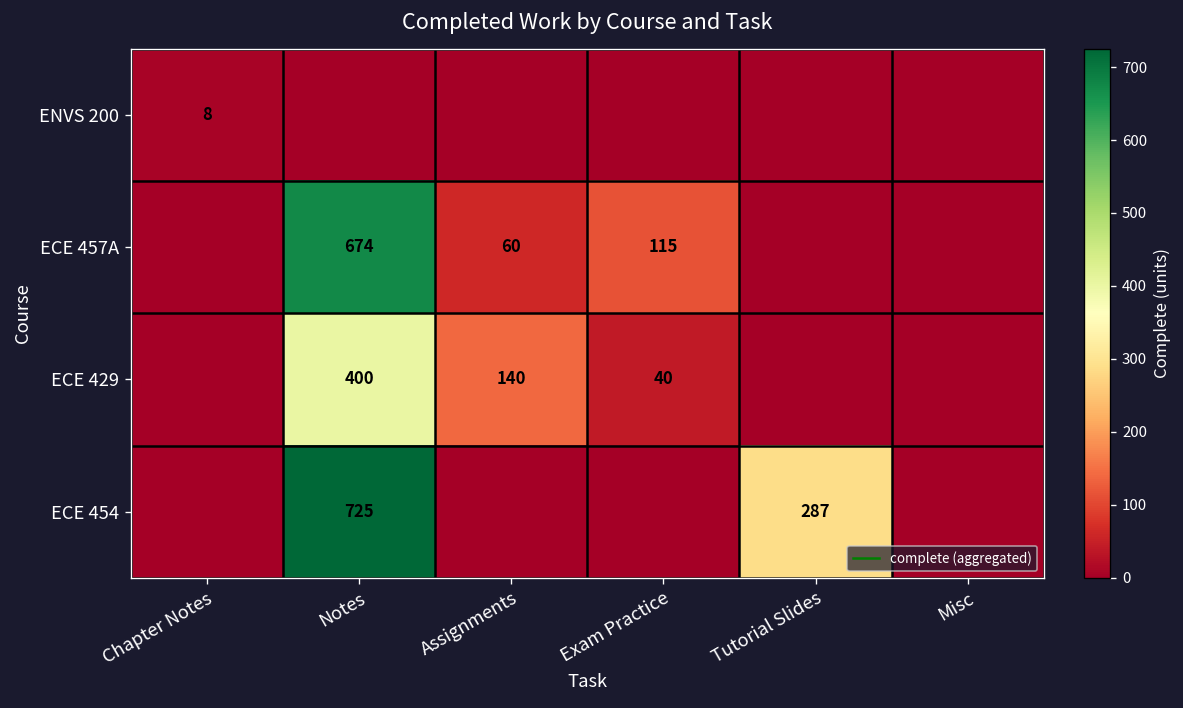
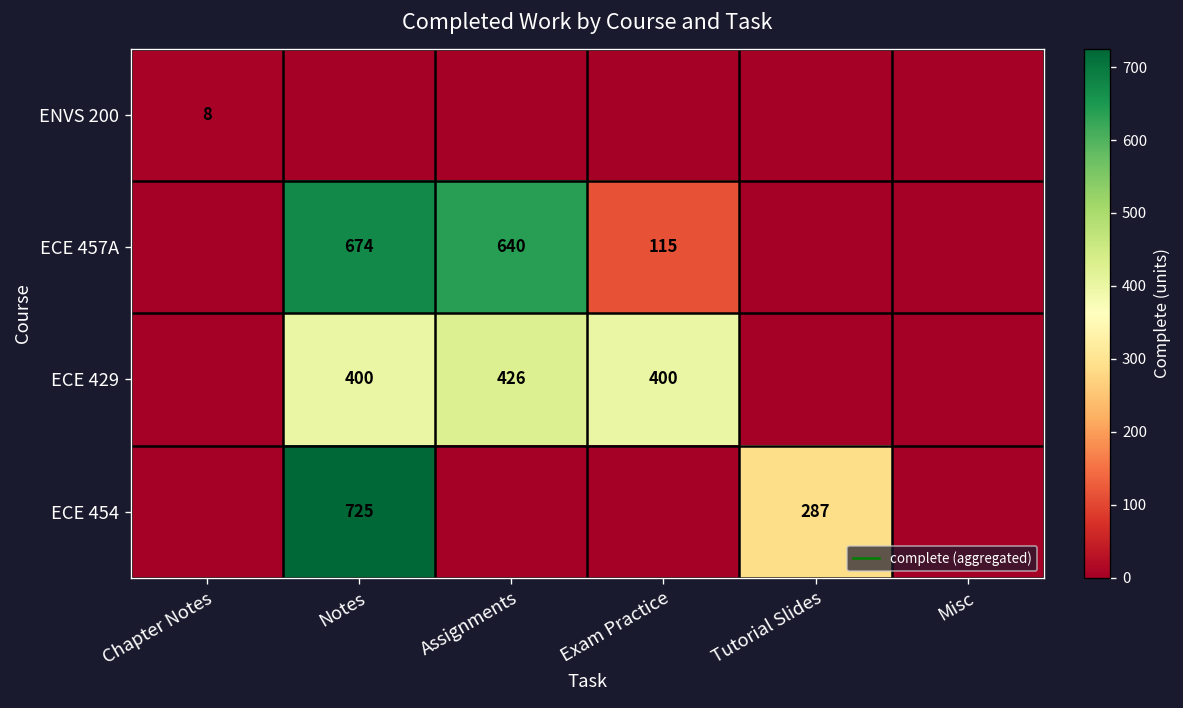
  {
    "ENVS 200": {
      "Chapter Notes": 8
    },
    "ECE 457A": {
      "Notes": 674,
-     "Assignments": 60,
+     "Assignments": 640,
      "Exam Practice": 115
    },
    "ECE 429": {
      "Notes": 400,
-     "Assignments": 140,
-     "Exam Practice": 40
+     "Assignments": 426,
+     "Exam Practice": 400
    },
    "ECE 454": {
      "Notes": 725,
      "Tutorial Slides": 287
    }
  }
